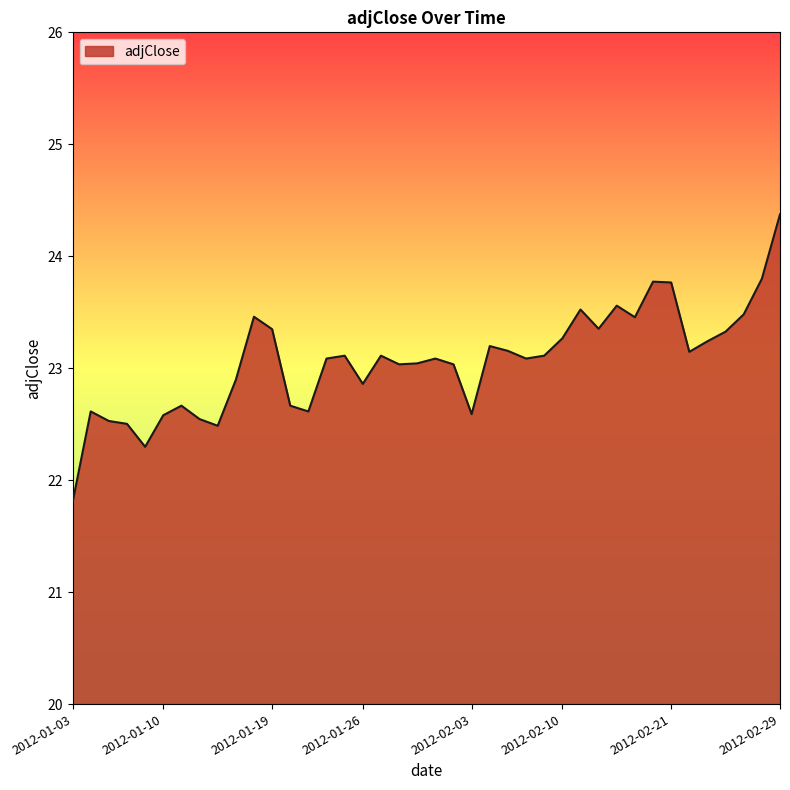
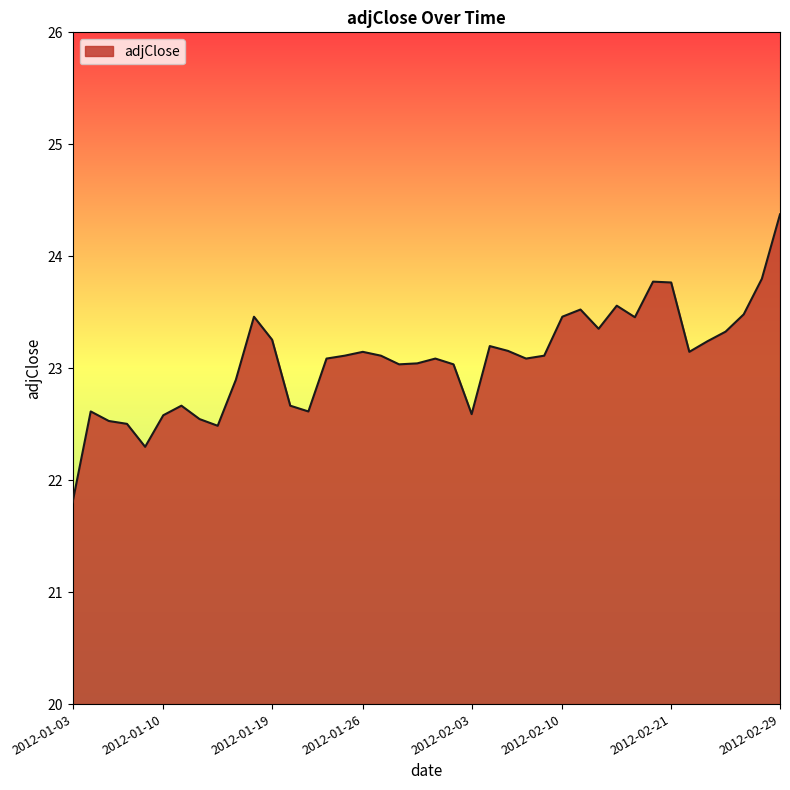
  {
    "2012-01-03": 21.80,
    "2012-01-10": 22.58,
-   "2012-01-19": 23.35,
-   "2012-01-26": 22.86,
+   "2012-01-19": 23.25,
+   "2012-01-26": 23.15,
    "2012-02-03": 22.59,
-   "2012-02-10": 23.27,
+   "2012-02-10": 23.46,
    "2012-02-21": 23.77,
    "2012-02-29": 24.37
  }
